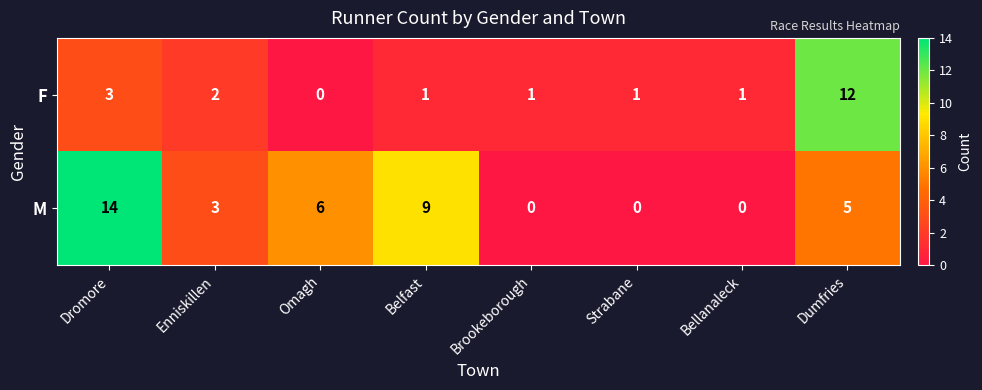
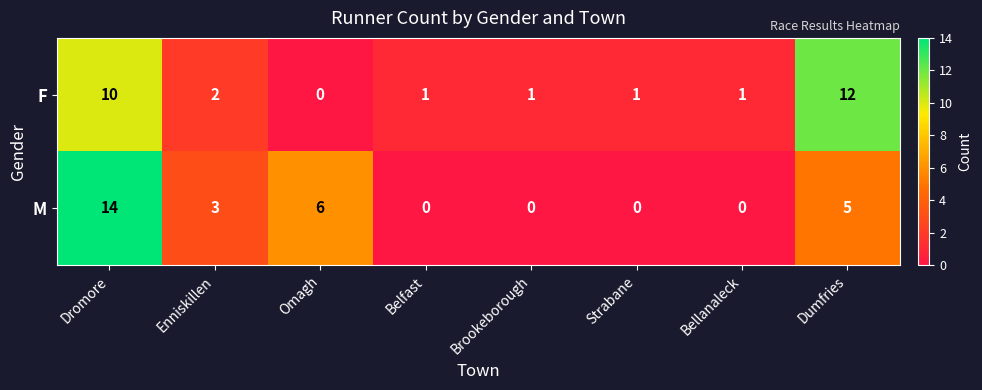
  {
    "F": {
-     "Dromore": 3,
+     "Dromore": 10,
      "Enniskillen": 2,
      "Omagh": 0,
      "Belfast": 1,
      "Brookeborough": 1,
      "Strabane": 1,
      "Bellanaleck": 1,
      "Dumfries": 12
    },
    "M": {
      "Dromore": 14,
      "Enniskillen": 3,
      "Omagh": 6,
-     "Belfast": 9,
+     "Belfast": 0,
      "Brookeborough": 0,
      "Strabane": 0,
      "Bellanaleck": 0,
      "Dumfries": 5
    }
  }
